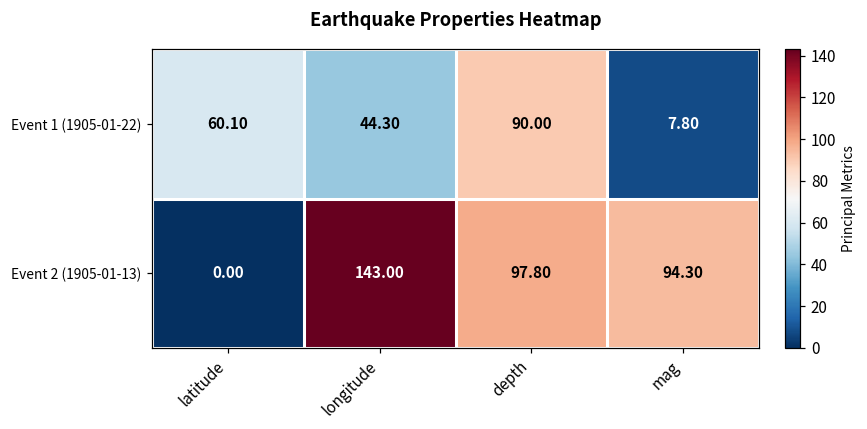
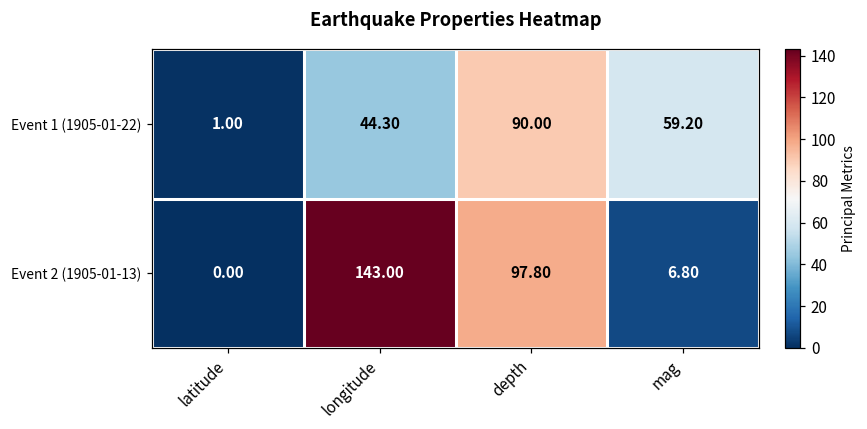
  {
    "Event 1 (1905-01-22)": {
-     "latitude": 60.10,
+     "latitude": 1.00,
      "longitude": 44.30,
      "depth": 90.00,
-     "mag": 7.80
+     "mag": 59.20
    },
    "Event 2 (1905-01-13)": {
      "latitude": 0.00,
      "longitude": 143.00,
      "depth": 97.80,
-     "mag": 94.30
+     "mag": 6.80
    }
  }
